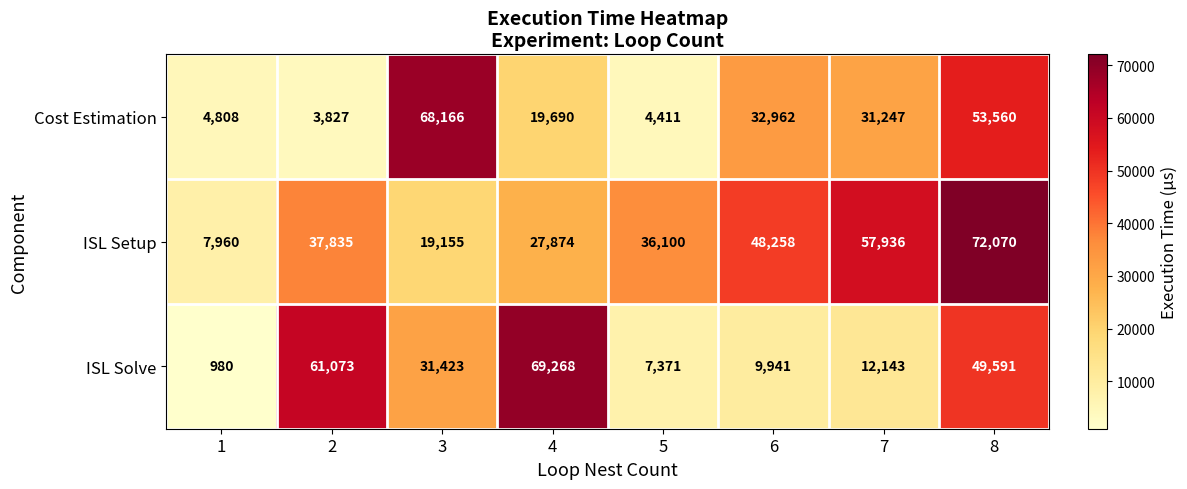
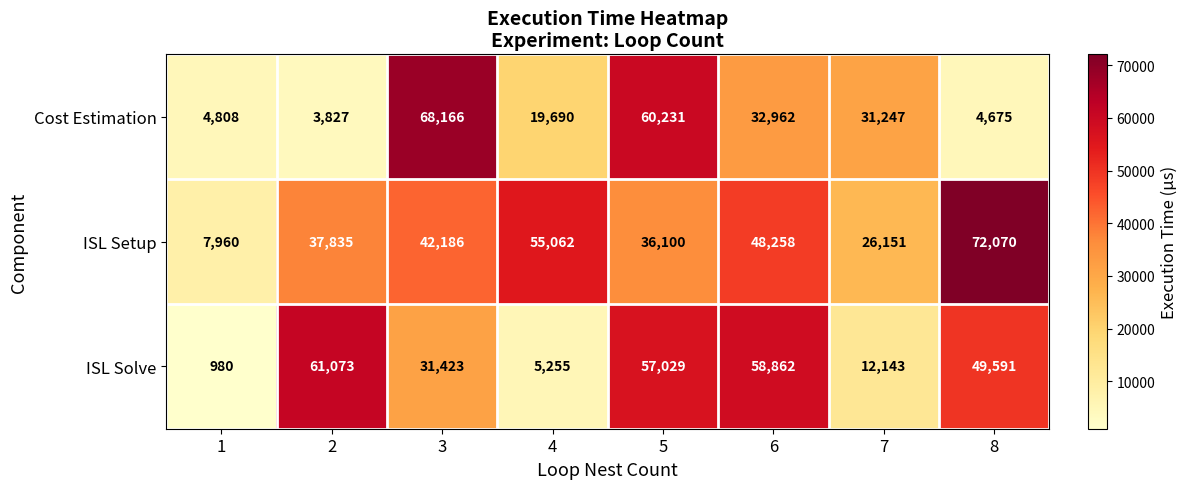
  {
    "Cost Estimation": {
      "1": "4,808",
      "2": "3,827",
      "3": "68,166",
      "4": "19,690",
-     "5": "4,411",
+     "5": "60,231",
      "6": "32,962",
      "7": "31,247",
-     "8": "53,560"
+     "8": "4,675"
    },
    "ISL Setup": {
      "1": "7,960",
      "2": "37,835",
-     "3": "19,155",
-     "4": "27,874",
+     "3": "42,186",
+     "4": "55,062",
      "5": "36,100",
      "6": "48,258",
-     "7": "57,936",
+     "7": "26,151",
      "8": "72,070"
    },
    "ISL Solve": {
      "1": "980",
      "2": "61,073",
      "3": "31,423",
-     "4": "69,268",
-     "5": "7,371",
-     "6": "9,941",
+     "4": "5,255",
+     "5": "57,029",
+     "6": "58,862",
      "7": "12,143",
      "8": "49,591"
    }
  }
